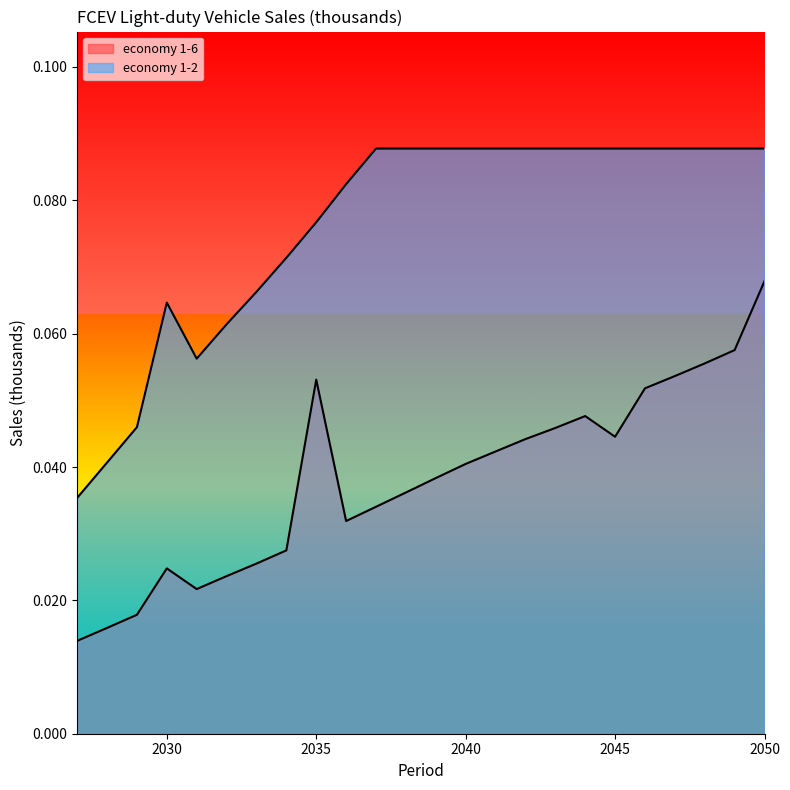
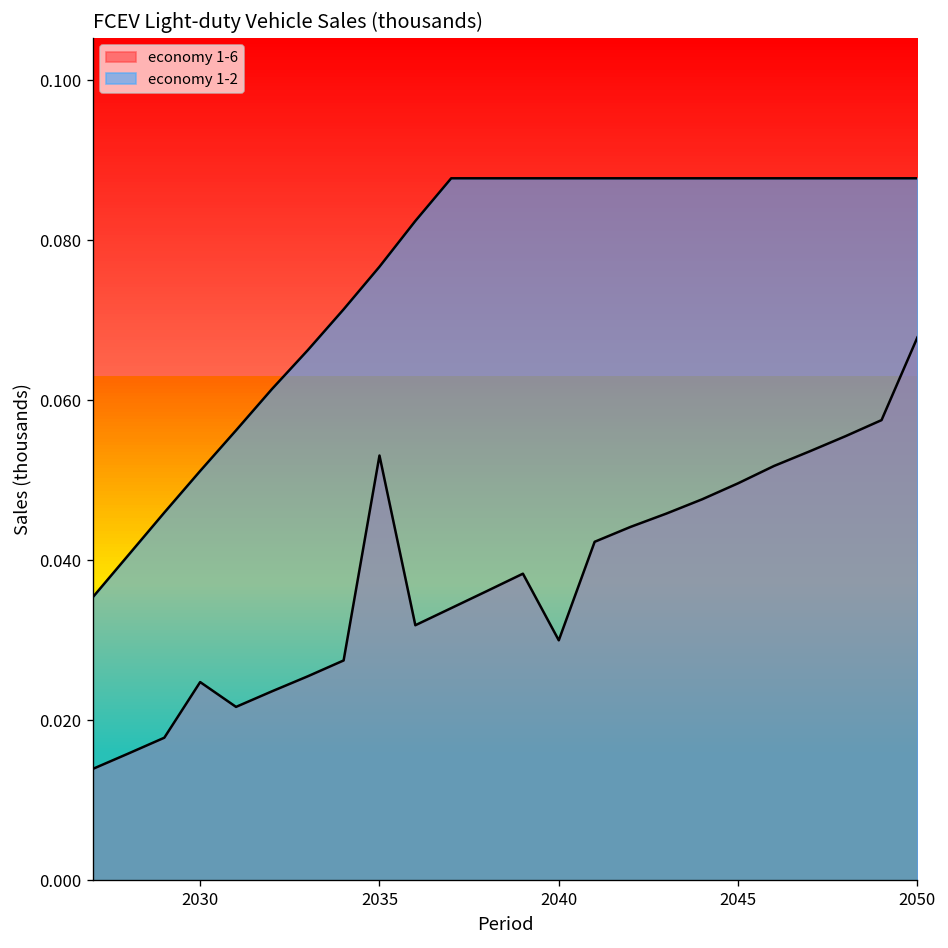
  {
    "economy 1-6": {
      "2030": 0.025,
      "2035": 0.053,
-     "2040": 0.040,
-     "2045": 0.045,
+     "2040": 0.030,
+     "2045": 0.050,
      "2050": 0.068
    },
    "economy 1-2": {
-     "2030": 0.065,
+     "2030": 0.051,
      "2035": 0.077,
      "2040": 0.088,
      "2045": 0.088,
      "2050": 0.088
    }
  }
